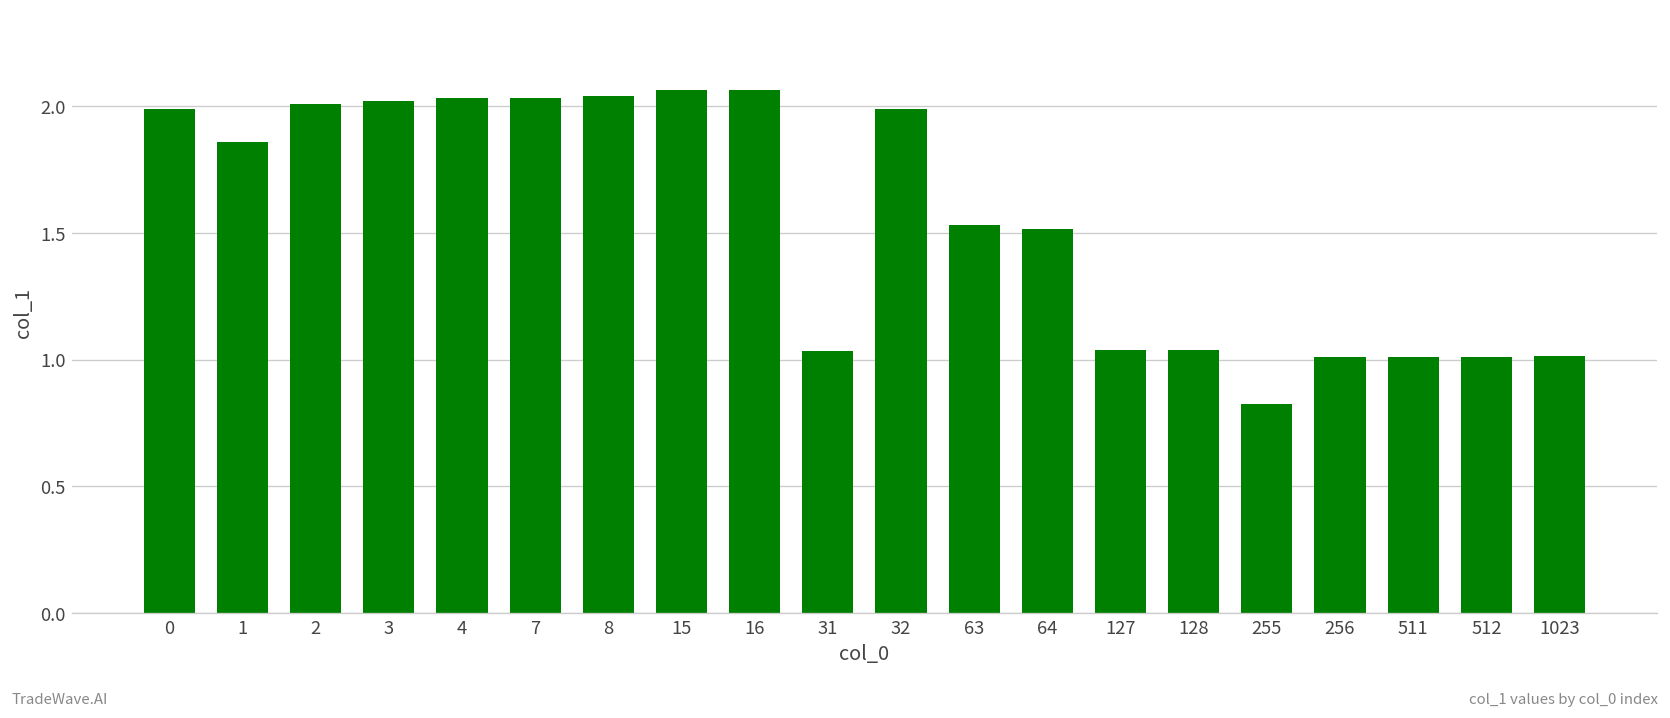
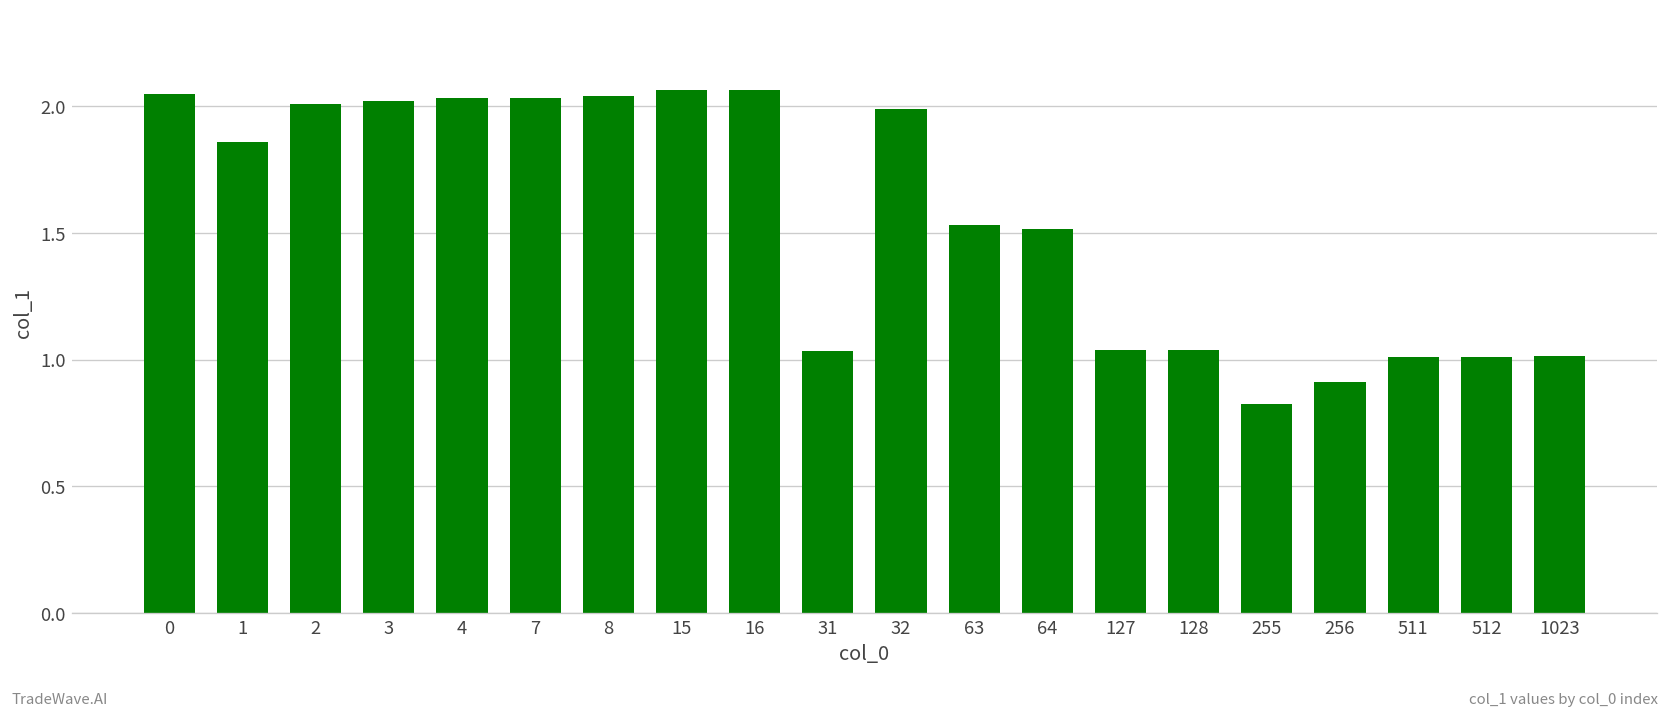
  {
-   "0": 1.99,
+   "0": 2.05,
    "1": 1.86,
    "2": 2.01,
    "3": 2.02,
    "4": 2.03,
    "7": 2.03,
    "8": 2.04,
    "15": 2.06,
    "16": 2.06,
    "31": 1.03,
    "32": 1.99,
    "63": 1.53,
    "64": 1.51,
    "127": 1.04,
    "128": 1.04,
    "255": 0.83,
-   "256": 1.01,
+   "256": 0.91,
    "511": 1.01,
    "512": 1.01,
    "1023": 1.01
  }
